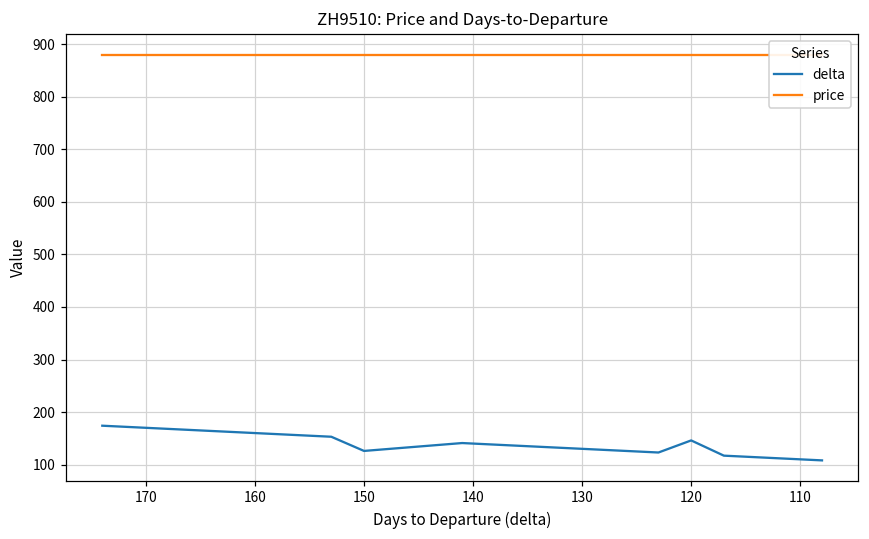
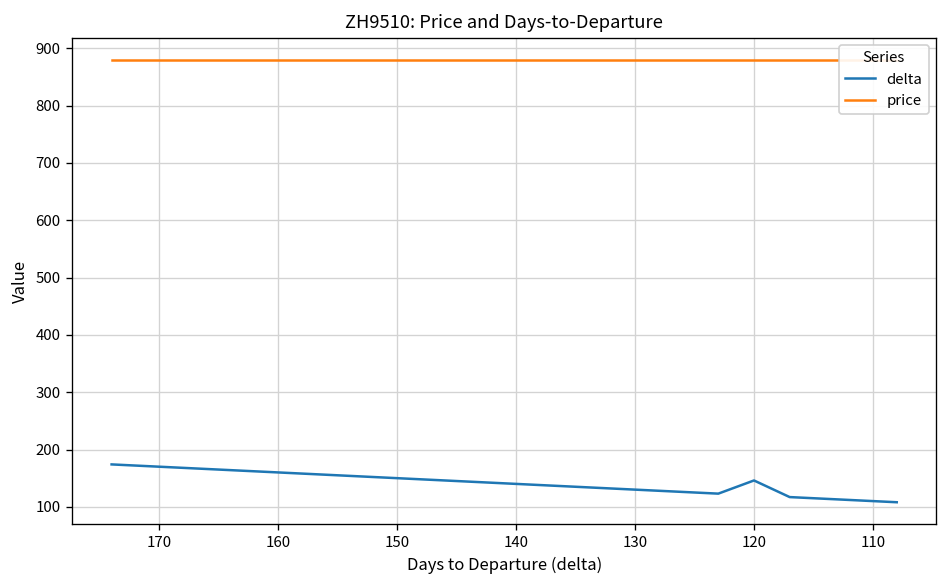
  {
    "delta": {
-     "150": 130,
+     "150": 150,
      "120": 150
    },
    "price": {
      "150": 880,
      "120": 880
    }
  }
